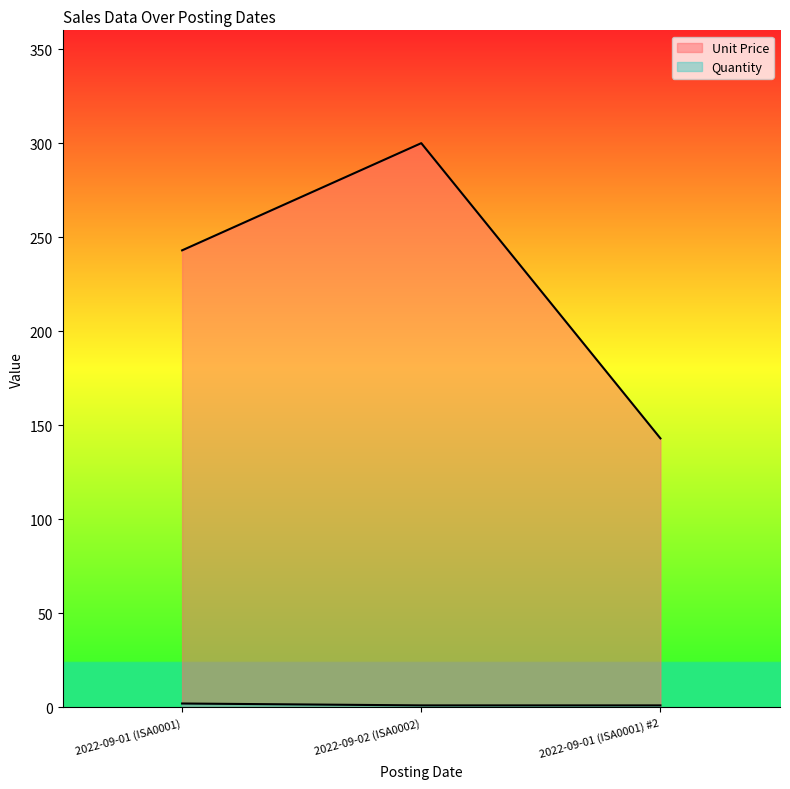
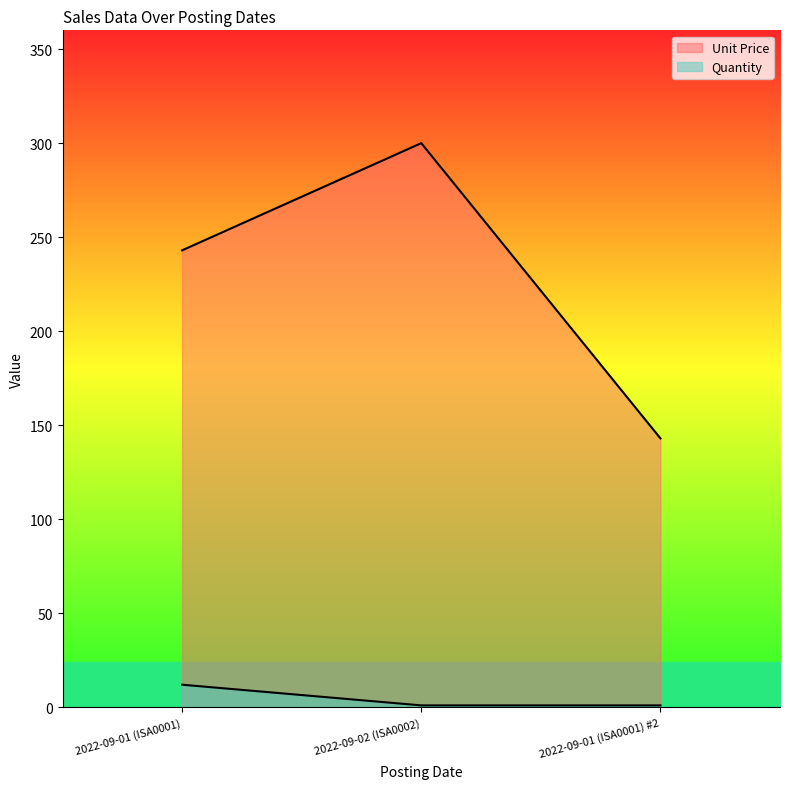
  {
    "Unit Price": {
      "2022-09-01 (ISA0001)": 243,
      "2022-09-02 (ISA0002)": 300,
      "2022-09-01 (ISA0001) #2": 143
    },
    "Quantity": {
-     "2022-09-01 (ISA0001)": 2,
+     "2022-09-01 (ISA0001)": 12,
      "2022-09-02 (ISA0002)": 1,
      "2022-09-01 (ISA0001) #2": 1
    }
  }
